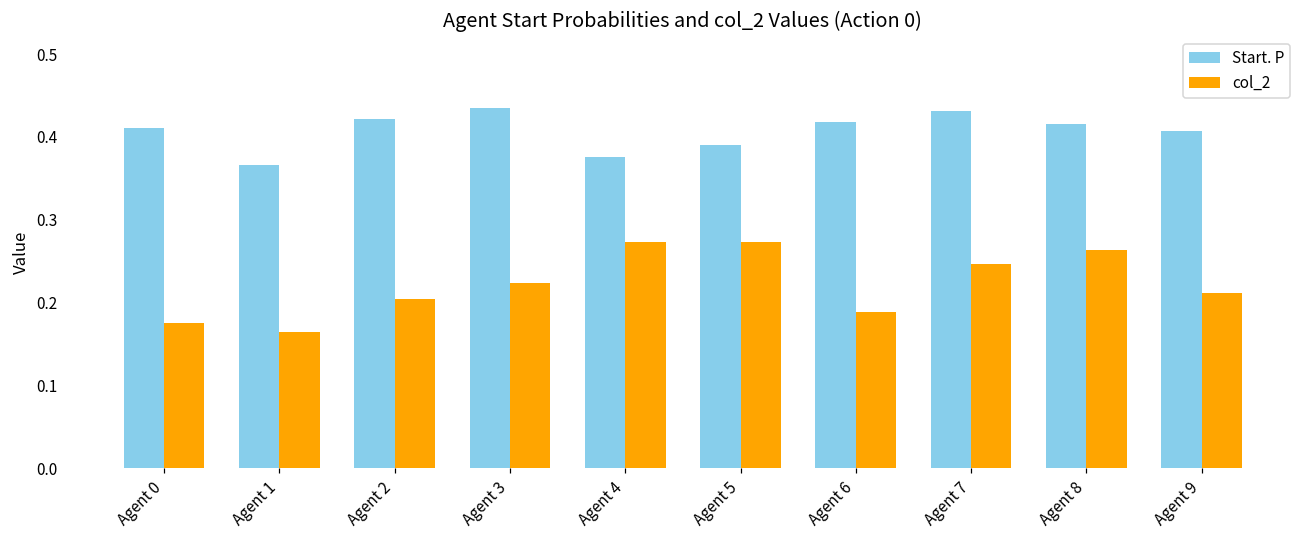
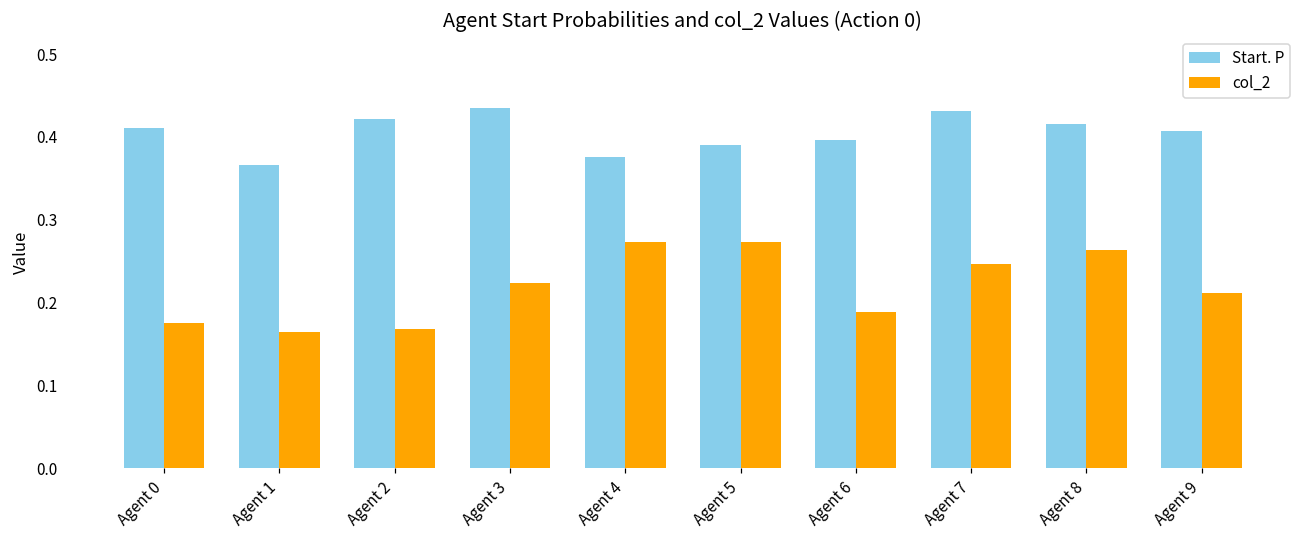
  {
    "Start. P": {
      "Agent 0": 0.41,
      "Agent 1": 0.37,
      "Agent 2": 0.42,
      "Agent 3": 0.43,
      "Agent 4": 0.38,
      "Agent 5": 0.39,
-     "Agent 6": 0.42,
+     "Agent 6": 0.40,
      "Agent 7": 0.43,
      "Agent 8": 0.42,
      "Agent 9": 0.41
    },
    "col_2": {
      "Agent 0": 0.18,
      "Agent 1": 0.16,
-     "Agent 2": 0.21,
+     "Agent 2": 0.17,
      "Agent 3": 0.22,
      "Agent 4": 0.27,
      "Agent 5": 0.27,
      "Agent 6": 0.19,
      "Agent 7": 0.25,
      "Agent 8": 0.26,
      "Agent 9": 0.21
    }
  }
